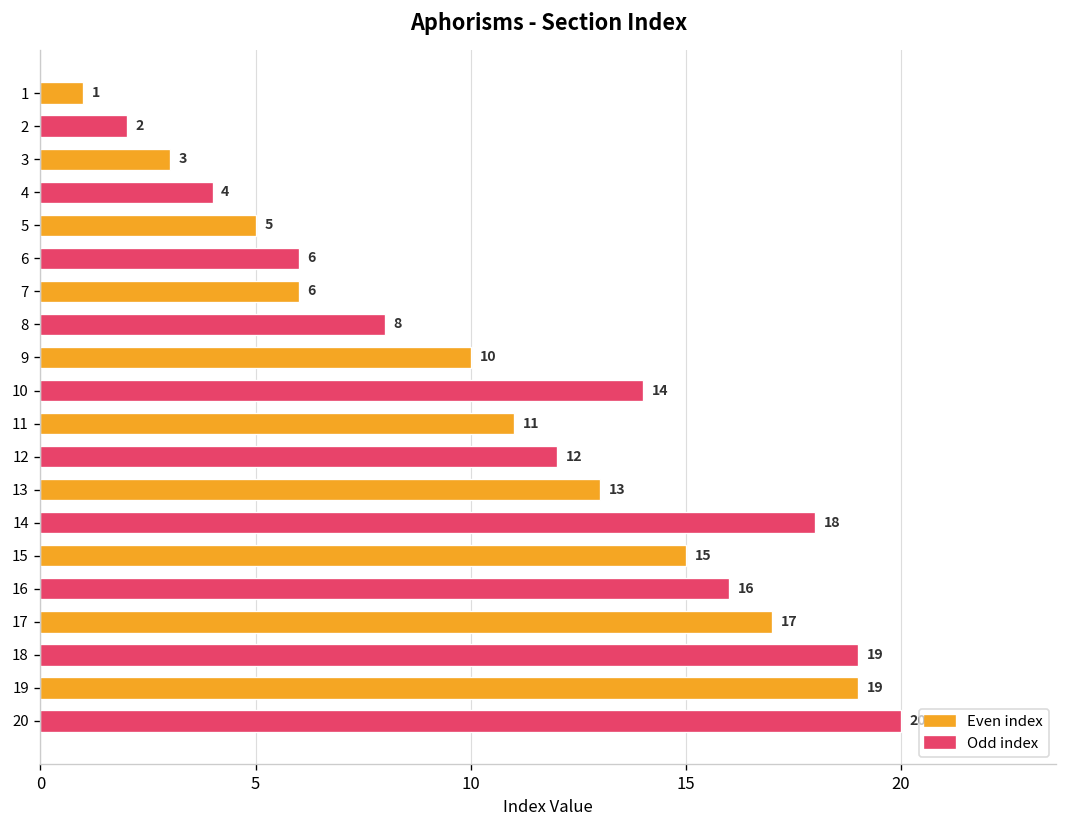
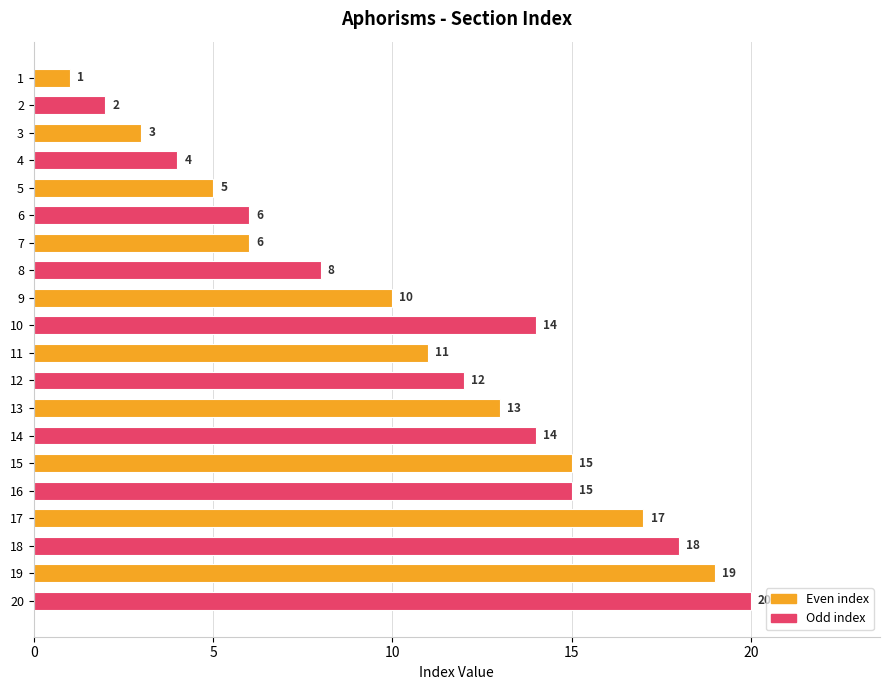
  {
    "1": 1,
    "2": 2,
    "3": 3,
    "4": 4,
    "5": 5,
    "6": 6,
    "7": 6,
    "8": 8,
    "9": 10,
    "10": 14,
    "11": 11,
    "12": 12,
    "13": 13,
-   "14": 18,
+   "14": 14,
    "15": 15,
-   "16": 16,
+   "16": 15,
    "17": 17,
-   "18": 19,
+   "18": 18,
    "19": 19
  }
